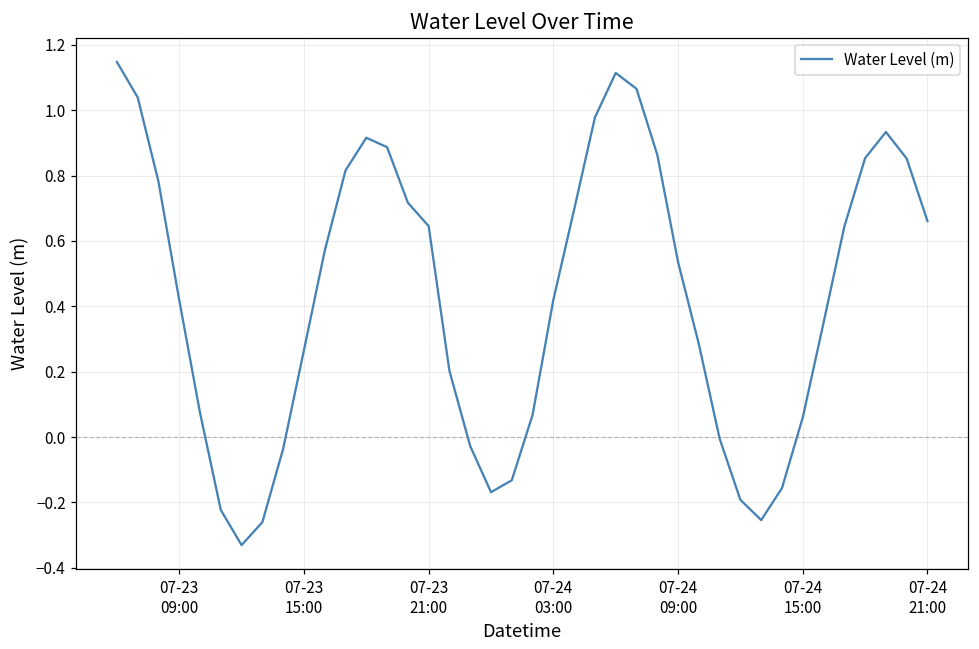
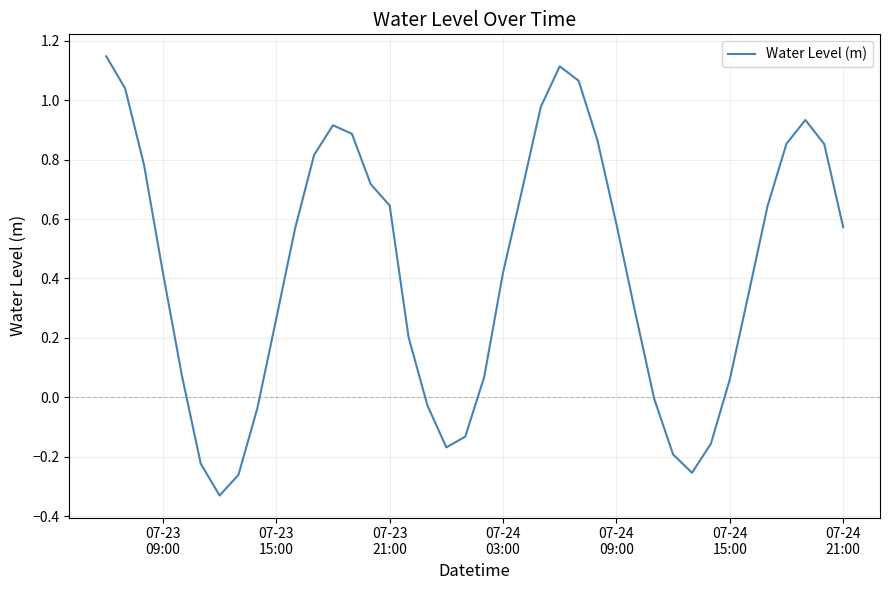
  {
    "07-23 09:00": 0.42,
    "07-23 15:00": 0.27,
    "07-23 21:00": 0.65,
    "07-24 03:00": 0.42,
-   "07-24 09:00": 0.54,
+   "07-24 09:00": 0.58,
    "07-24 15:00": 0.06,
-   "07-24 21:00": 0.66
+   "07-24 21:00": 0.57
  }
